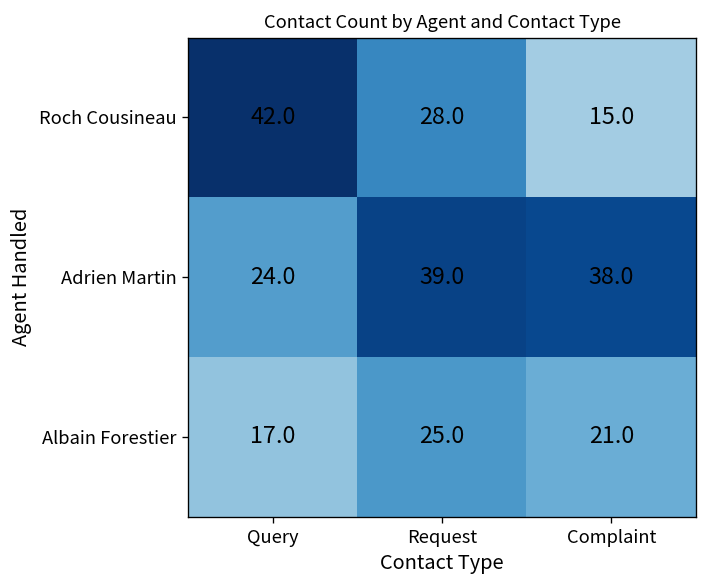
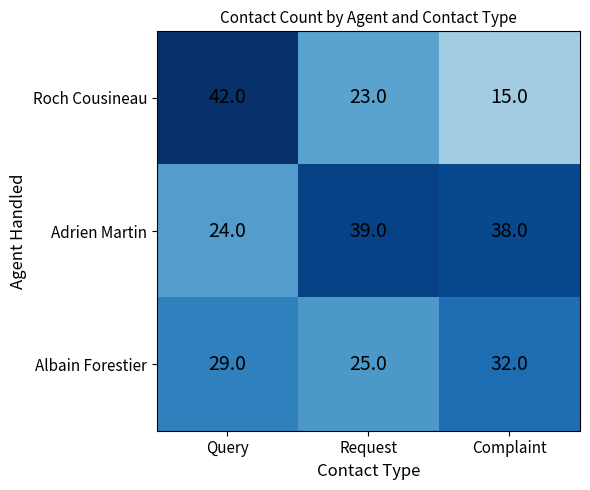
  {
    "Roch Cousineau": {
      "Query": 42.0,
-     "Request": 28.0,
+     "Request": 23.0,
      "Complaint": 15.0
    },
    "Adrien Martin": {
      "Query": 24.0,
      "Request": 39.0,
      "Complaint": 38.0
    },
    "Albain Forestier": {
-     "Query": 17.0,
+     "Query": 29.0,
      "Request": 25.0,
-     "Complaint": 21.0
+     "Complaint": 32.0
    }
  }
